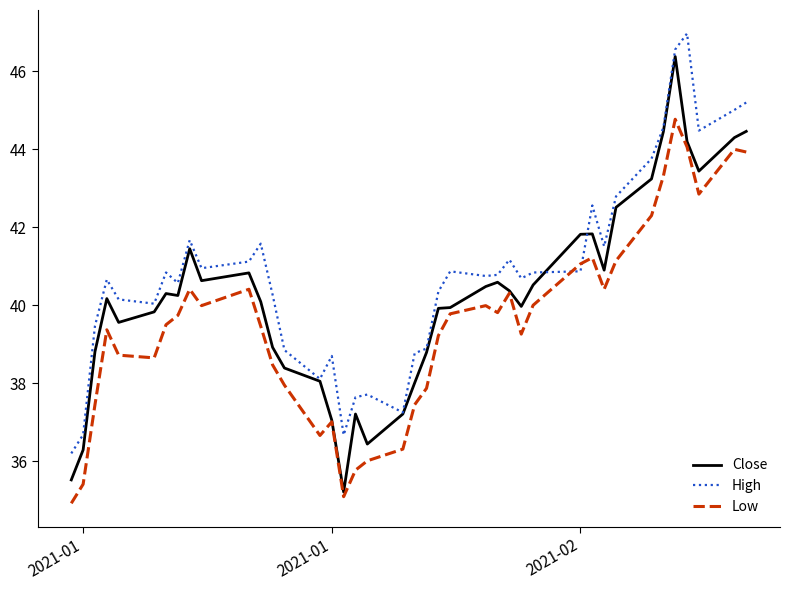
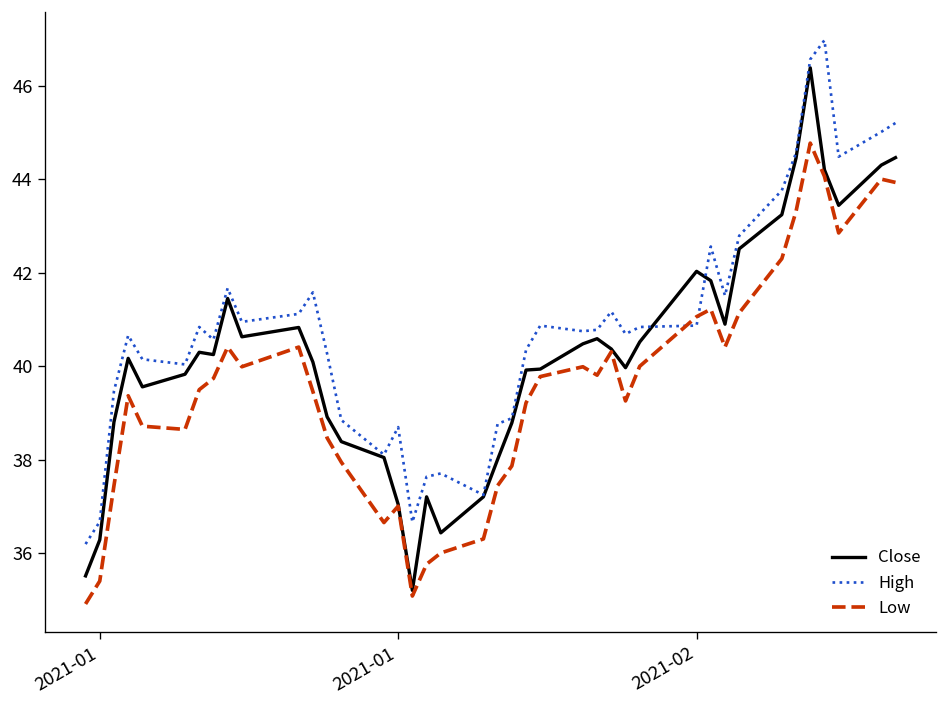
  {
    "Close": {
-     "2021-02": 41.8
+     "2021-02": 42.0
    },
    "High": {
      "2021-02": 40.9
    },
    "Low": {
      "2021-02": 41.1
    }
  }
